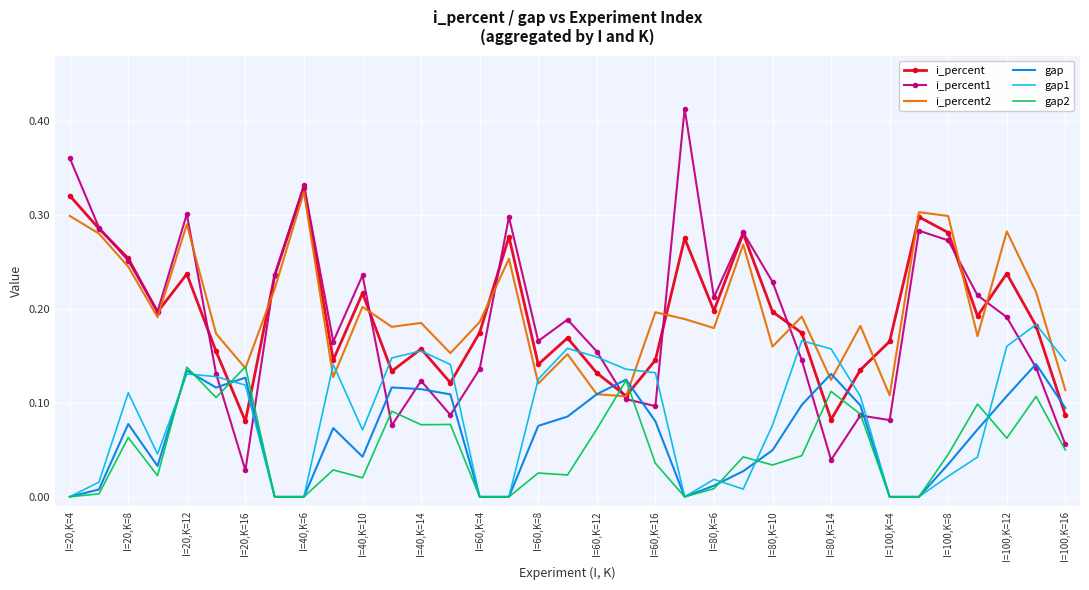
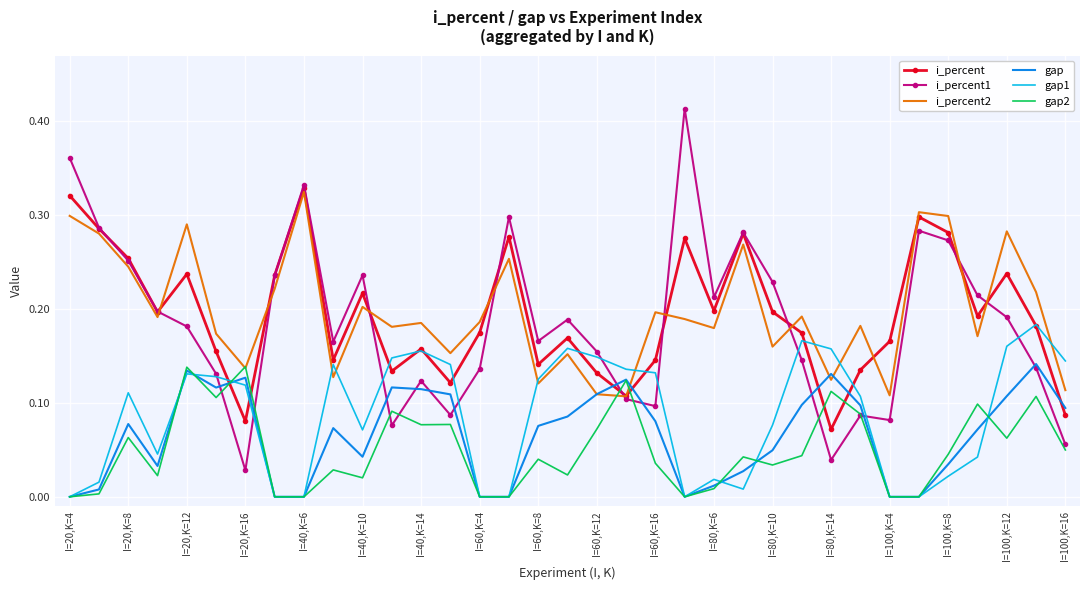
  {
    "i_percent": {
      "I=20,K=4": 0.32,
      "I=20,K=12": 0.24,
      "I=20,K=16": 0.08,
      "I=40,K=10": 0.22,
      "I=60,K=4": 0.17,
      "I=60,K=8": 0.14,
      "I=60,K=12": 0.13,
      "I=60,K=16": 0.15,
      "I=80,K=6": 0.20,
      "I=80,K=10": 0.20,
-     "I=80,K=14": 0.08,
+     "I=80,K=14": 0.07,
      "I=100,K=4": 0.17,
      "I=100,K=8": 0.28,
      "I=100,K=12": 0.24,
      "I=100,K=16": 0.09
    },
    "i_percent1": {
      "I=20,K=4": 0.36,
-     "I=20,K=12": 0.30,
+     "I=20,K=12": 0.18,
      "I=20,K=16": 0.03,
      "I=40,K=10": 0.24,
      "I=40,K=14": 0.12,
      "I=60,K=4": 0.14,
      "I=60,K=8": 0.17,
      "I=60,K=12": 0.15,
      "I=60,K=16": 0.10,
      "I=80,K=6": 0.21,
      "I=80,K=10": 0.23,
      "I=80,K=14": 0.04,
      "I=100,K=4": 0.08,
      "I=100,K=8": 0.27,
      "I=100,K=12": 0.19,
      "I=100,K=16": 0.06
    },
    "i_percent2": {
      "I=20,K=4": 0.30,
      "I=20,K=8": 0.25,
      "I=20,K=12": 0.29,
      "I=40,K=6": 0.32,
      "I=40,K=10": 0.20,
      "I=40,K=14": 0.19,
      "I=60,K=4": 0.19,
      "I=60,K=8": 0.12,
      "I=60,K=16": 0.20,
      "I=80,K=6": 0.18,
      "I=80,K=10": 0.16,
      "I=80,K=14": 0.12,
      "I=100,K=4": 0.11,
      "I=100,K=8": 0.30,
      "I=100,K=12": 0.28,
      "I=100,K=16": 0.11
    },
    "gap2": {
      "I=20,K=8": 0.06,
      "I=20,K=12": 0.14,
      "I=40,K=10": 0.02,
      "I=40,K=14": 0.08,
-     "I=60,K=8": 0.03,
+     "I=60,K=8": 0.04,
      "I=60,K=12": 0.07,
      "I=60,K=16": 0.04,
      "I=80,K=6": 0.01,
      "I=80,K=10": 0.03,
      "I=80,K=14": 0.11,
      "I=100,K=8": 0.05,
      "I=100,K=12": 0.06,
      "I=100,K=16": 0.05
    }
  }
